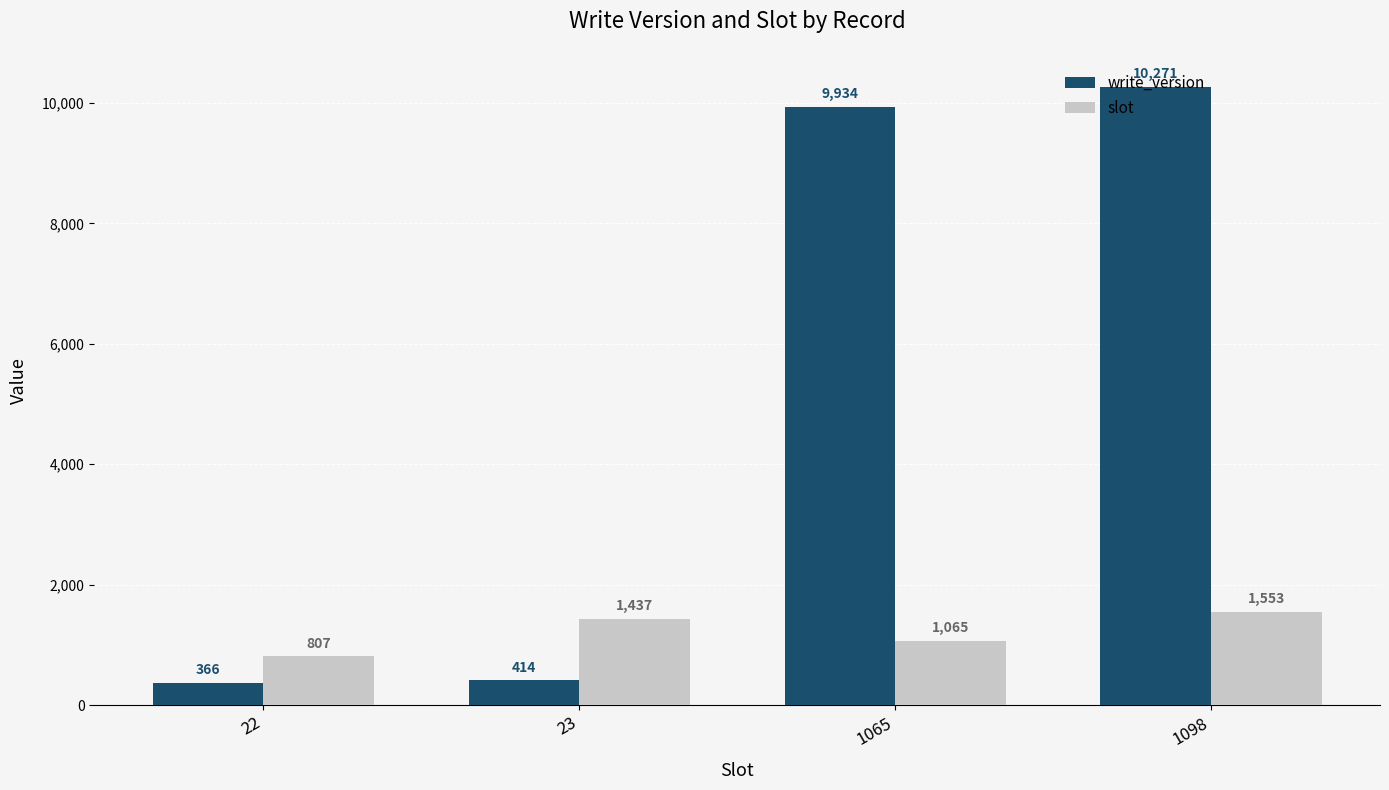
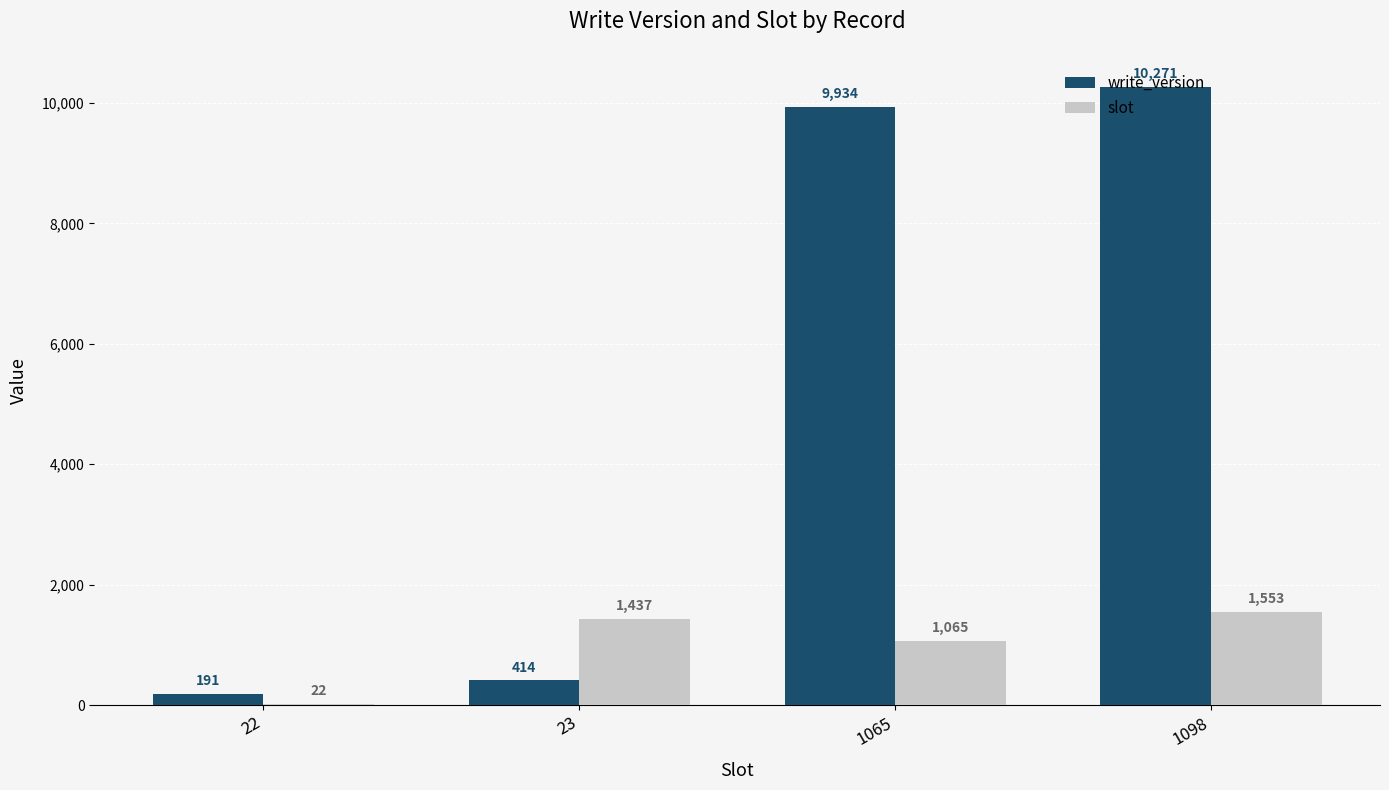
  {
    "write_version": {
-     "22": "366",
+     "22": "191",
      "23": "414",
      "1065": "9,934",
      "1098": "10,271"
    },
    "slot": {
-     "22": "807",
+     "22": "22",
      "23": "1,437",
      "1065": "1,065",
      "1098": "1,553"
    }
  }
